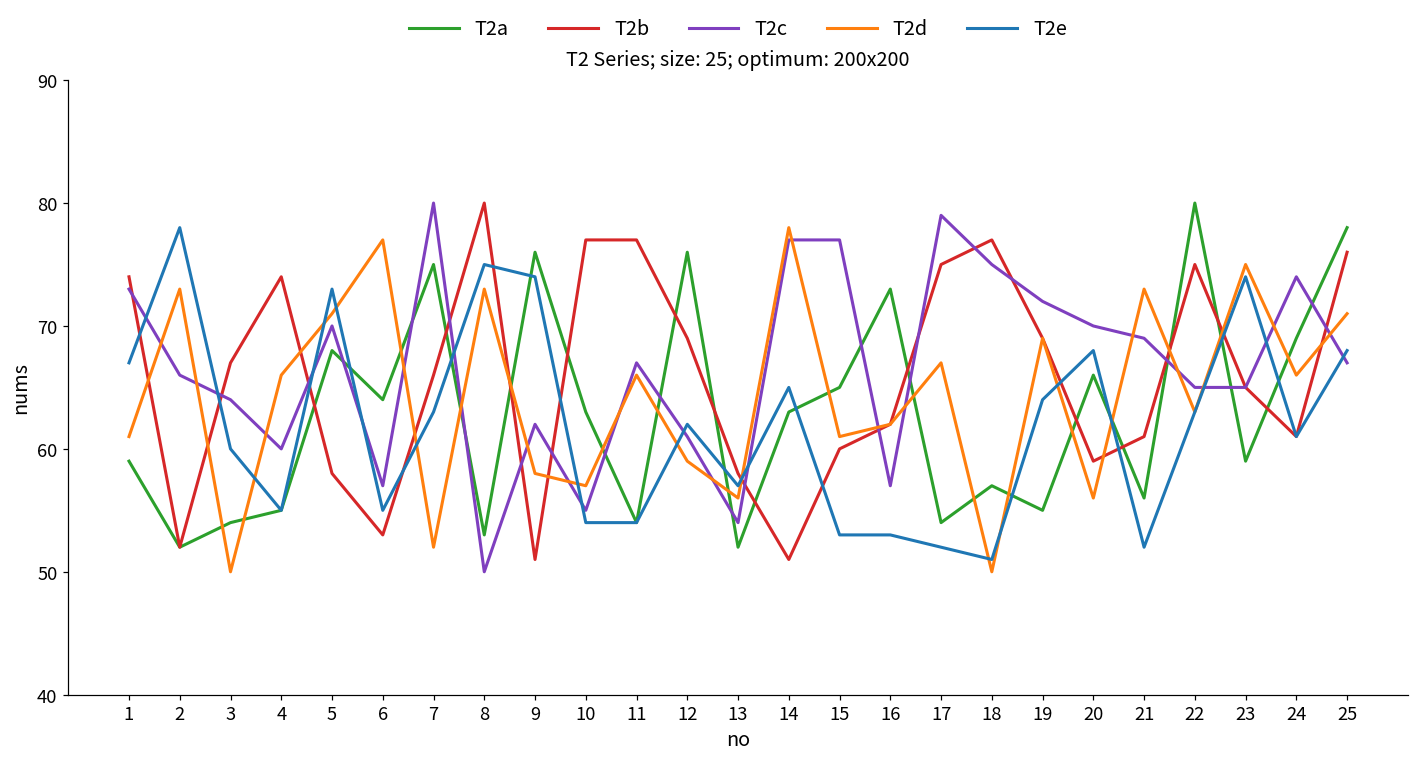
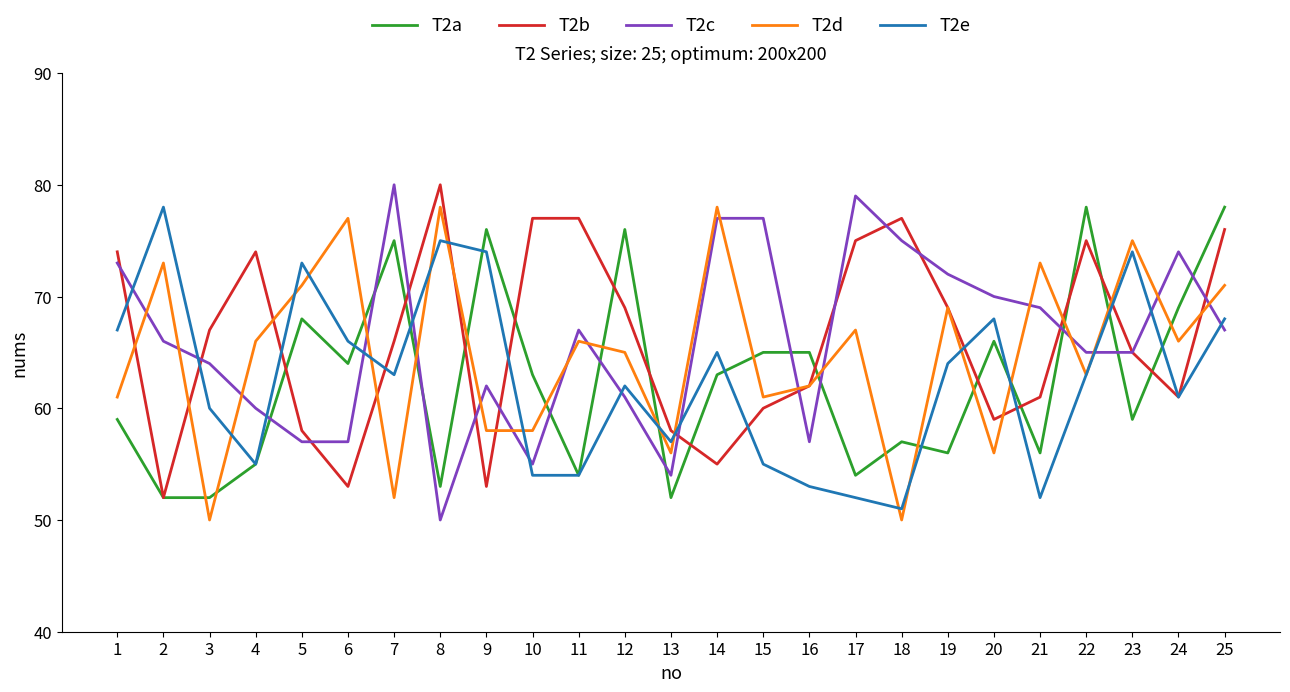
  {
    "T2a": {
      "1": 59,
-     "3": 54,
+     "3": 52,
      "5": 68,
      "6": 64,
      "7": 75,
      "8": 53,
      "9": 76,
      "10": 63,
      "12": 76,
      "13": 52,
      "14": 63,
      "15": 65,
-     "16": 73,
+     "16": 65,
      "17": 54,
      "18": 57,
-     "19": 55,
+     "19": 56,
      "20": 66,
      "21": 56,
-     "22": 80,
+     "22": 78,
      "23": 59,
      "24": 69,
      "25": 78
    },
    "T2b": {
      "1": 74,
      "3": 67,
      "4": 74,
      "5": 58,
      "6": 53,
      "7": 66,
      "8": 80,
-     "9": 51,
+     "9": 53,
      "10": 77,
      "11": 77,
      "12": 69,
      "13": 58,
-     "14": 51,
+     "14": 55,
      "15": 60,
      "17": 75,
      "18": 77,
      "20": 59,
      "21": 61,
      "22": 75,
      "25": 76
    },
    "T2c": {
      "1": 73,
      "2": 66,
      "3": 64,
      "4": 60,
-     "5": 70,
+     "5": 57,
      "6": 57,
      "7": 80,
      "8": 50,
      "9": 62,
      "10": 55,
      "11": 67,
      "12": 61,
      "13": 54,
      "14": 77,
      "15": 77,
      "16": 57,
      "17": 79,
      "18": 75,
      "19": 72,
      "20": 70,
      "21": 69,
      "22": 65,
      "24": 74,
      "25": 67
    },
    "T2d": {
      "1": 61,
      "2": 73,
      "3": 50,
      "4": 66,
      "5": 71,
      "6": 77,
      "7": 52,
-     "8": 73,
+     "8": 78,
      "9": 58,
-     "10": 57,
+     "10": 58,
      "11": 66,
-     "12": 59,
+     "12": 65,
      "13": 56,
      "14": 78,
      "15": 61,
      "17": 67,
      "18": 50,
      "20": 56,
      "21": 73,
      "23": 75,
      "24": 66,
      "25": 71
    },
    "T2e": {
      "1": 67,
      "2": 78,
      "3": 60,
      "5": 73,
-     "6": 55,
+     "6": 66,
      "7": 63,
      "8": 75,
      "9": 74,
      "10": 54,
      "12": 62,
      "13": 57,
      "14": 65,
-     "15": 53,
+     "15": 55,
      "16": 53,
      "17": 52,
      "18": 51,
      "19": 64,
      "20": 68,
      "21": 52,
      "23": 74,
      "25": 68
    }
  }
